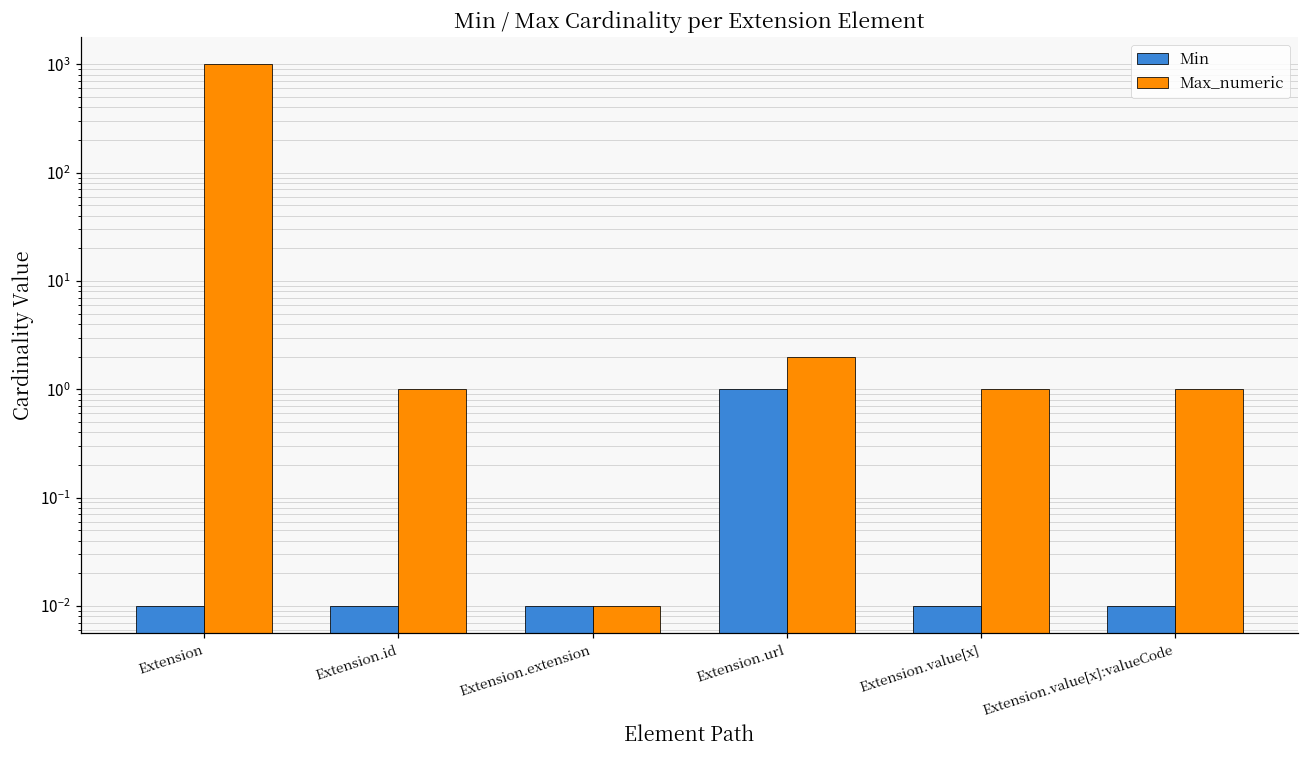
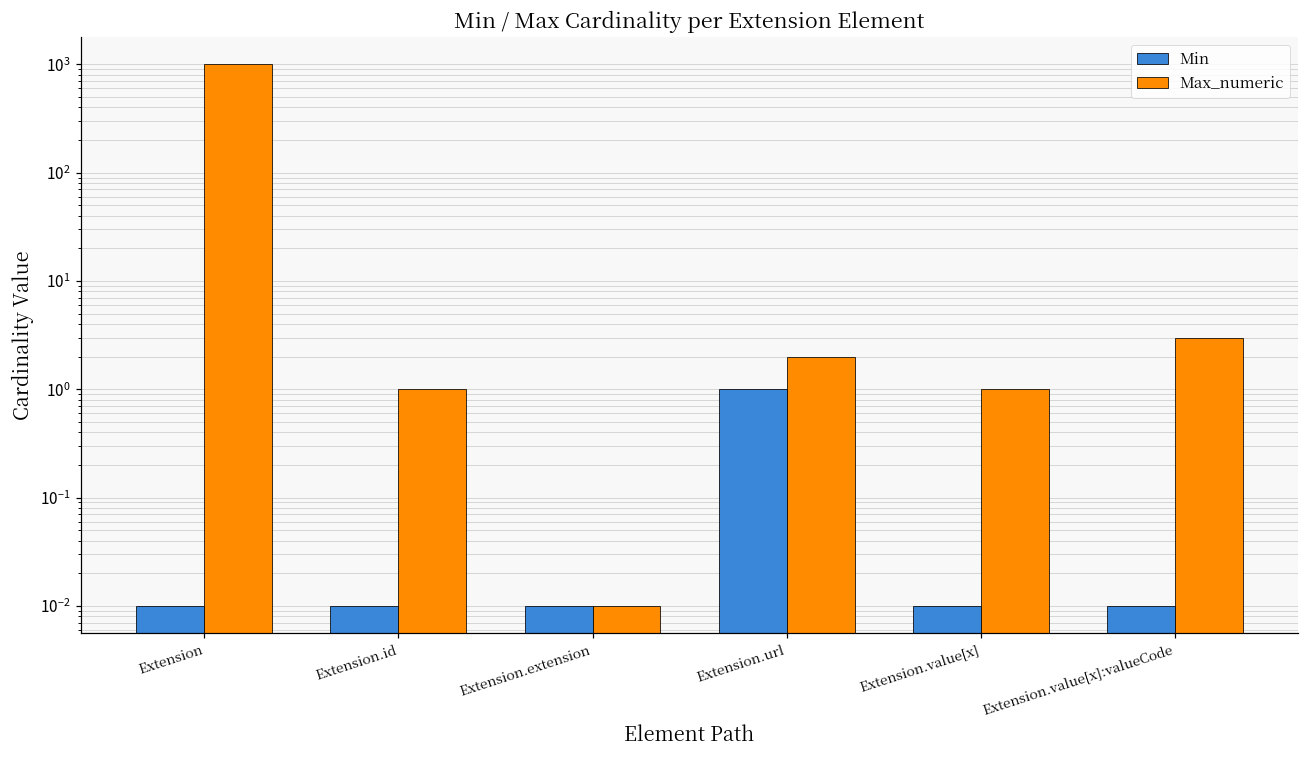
  {
    "Min": {
      "Extension": 0.010,
      "Extension.id": 0.010,
      "Extension.extension": 0.010,
      "Extension.url": 1,
      "Extension.value[x]": 0.010,
      "Extension.value[x]:valueCode": 0.010
    },
    "Max_numeric": {
      "Extension": 1000,
      "Extension.id": 1,
      "Extension.extension": 0.010,
      "Extension.url": 2,
      "Extension.value[x]": 1,
-     "Extension.value[x]:valueCode": 1
+     "Extension.value[x]:valueCode": 3
    }
  }
